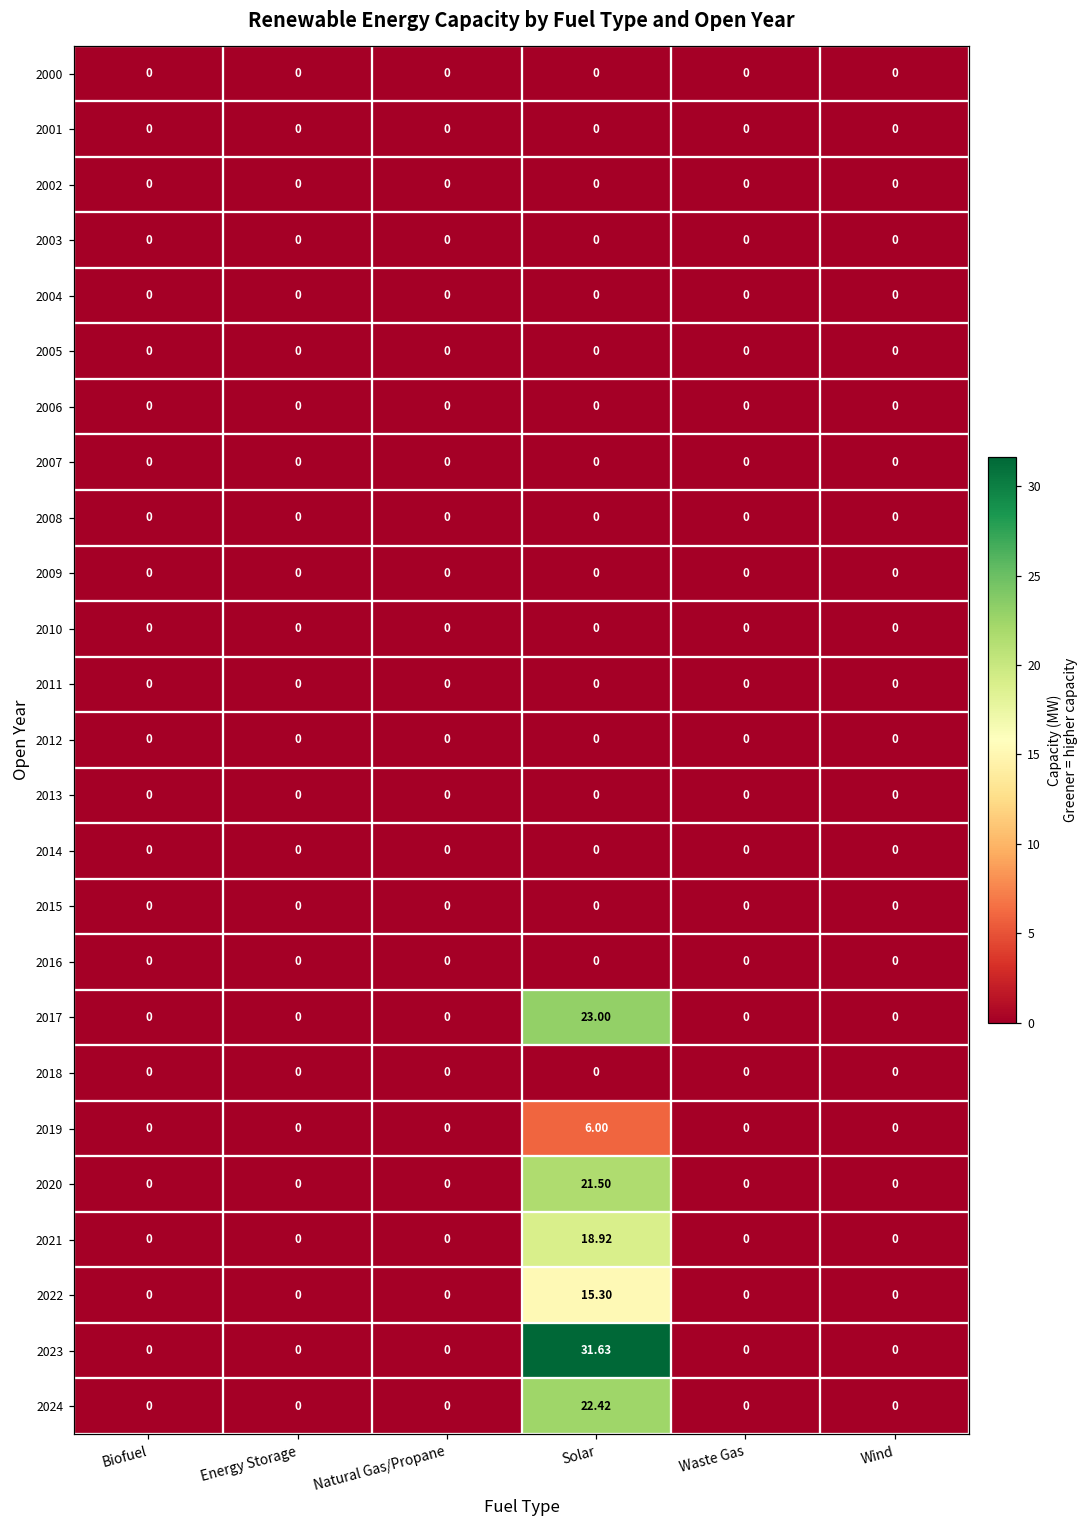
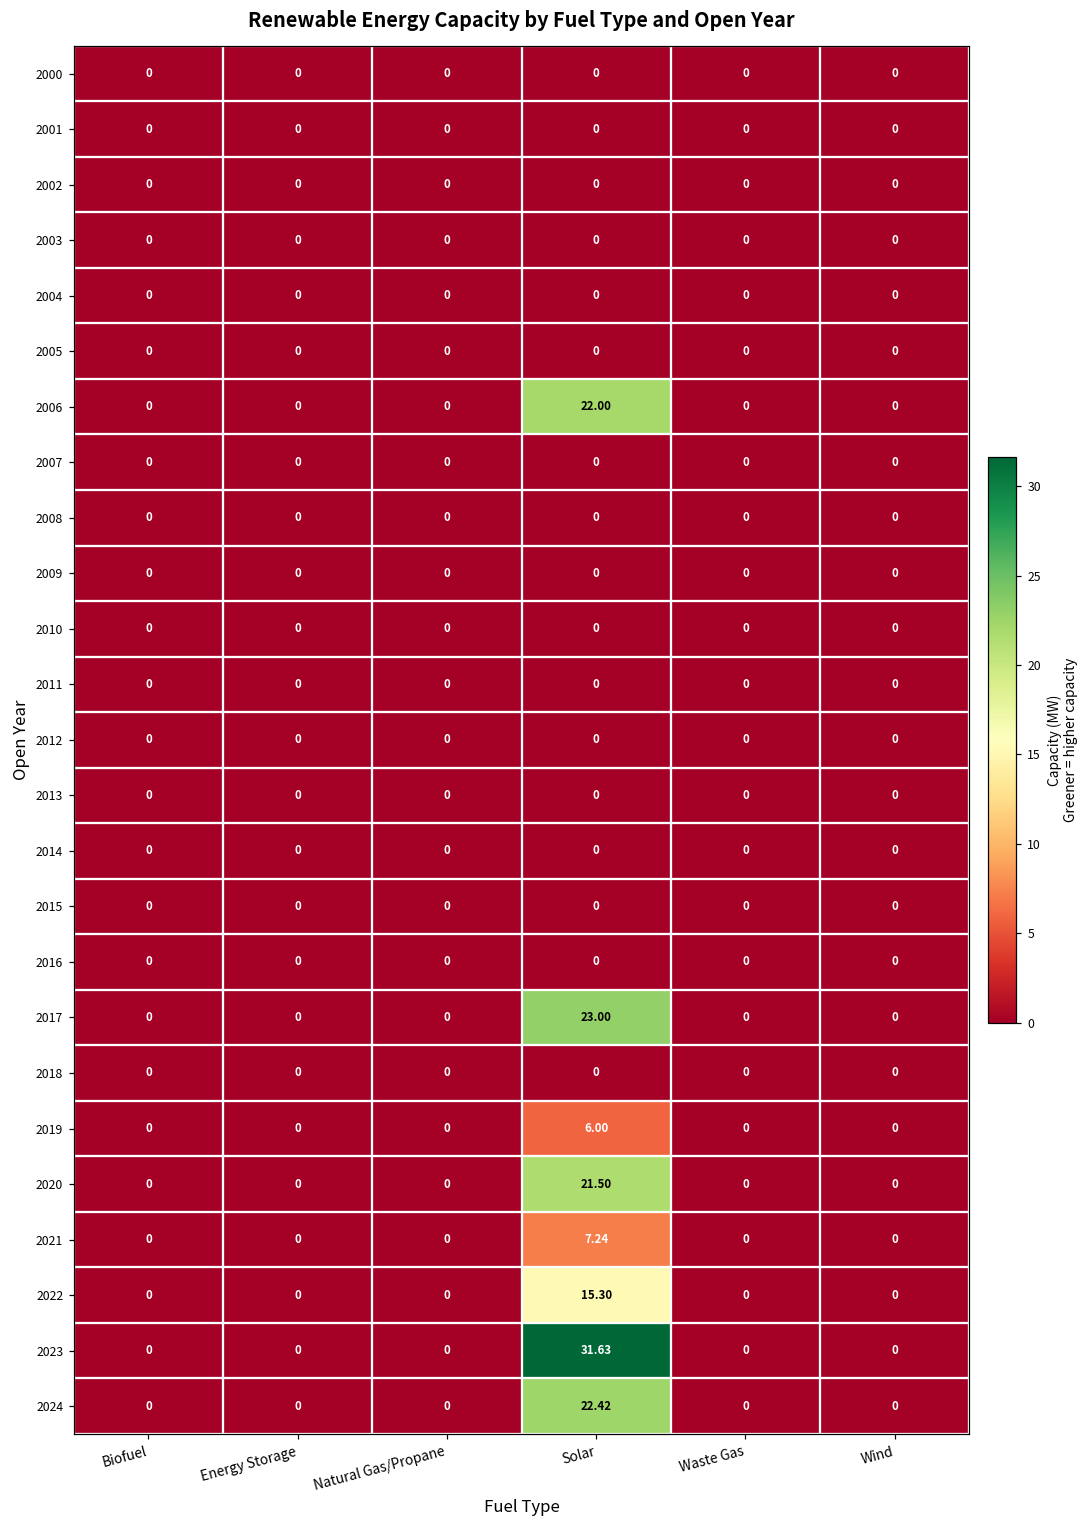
  {
    "2000": {
      "Biofuel": 0,
      "Energy Storage": 0,
      "Natural Gas/Propane": 0,
      "Solar": 0,
      "Waste Gas": 0,
      "Wind": 0
    },
    "2001": {
      "Biofuel": 0,
      "Energy Storage": 0,
      "Natural Gas/Propane": 0,
      "Solar": 0,
      "Waste Gas": 0,
      "Wind": 0
    },
    "2002": {
      "Biofuel": 0,
      "Energy Storage": 0,
      "Natural Gas/Propane": 0,
      "Solar": 0,
      "Waste Gas": 0,
      "Wind": 0
    },
    "2003": {
      "Biofuel": 0,
      "Energy Storage": 0,
      "Natural Gas/Propane": 0,
      "Solar": 0,
      "Waste Gas": 0,
      "Wind": 0
    },
    "2004": {
      "Biofuel": 0,
      "Energy Storage": 0,
      "Natural Gas/Propane": 0,
      "Solar": 0,
      "Waste Gas": 0,
      "Wind": 0
    },
    "2005": {
      "Biofuel": 0,
      "Energy Storage": 0,
      "Natural Gas/Propane": 0,
      "Solar": 0,
      "Waste Gas": 0,
      "Wind": 0
    },
    "2006": {
      "Biofuel": 0,
      "Energy Storage": 0,
      "Natural Gas/Propane": 0,
-     "Solar": 0,
+     "Solar": 22.00,
      "Waste Gas": 0,
      "Wind": 0
    },
    "2007": {
      "Biofuel": 0,
      "Energy Storage": 0,
      "Natural Gas/Propane": 0,
      "Solar": 0,
      "Waste Gas": 0,
      "Wind": 0
    },
    "2008": {
      "Biofuel": 0,
      "Energy Storage": 0,
      "Natural Gas/Propane": 0,
      "Solar": 0,
      "Waste Gas": 0,
      "Wind": 0
    },
    "2009": {
      "Biofuel": 0,
      "Energy Storage": 0,
      "Natural Gas/Propane": 0,
      "Solar": 0,
      "Waste Gas": 0,
      "Wind": 0
    },
    "2010": {
      "Biofuel": 0,
      "Energy Storage": 0,
      "Natural Gas/Propane": 0,
      "Solar": 0,
      "Waste Gas": 0,
      "Wind": 0
    },
    "2011": {
      "Biofuel": 0,
      "Energy Storage": 0,
      "Natural Gas/Propane": 0,
      "Solar": 0,
      "Waste Gas": 0,
      "Wind": 0
    },
    "2012": {
      "Biofuel": 0,
      "Energy Storage": 0,
      "Natural Gas/Propane": 0,
      "Solar": 0,
      "Waste Gas": 0,
      "Wind": 0
    },
    "2013": {
      "Biofuel": 0,
      "Energy Storage": 0,
      "Natural Gas/Propane": 0,
      "Solar": 0,
      "Waste Gas": 0,
      "Wind": 0
    },
    "2014": {
      "Biofuel": 0,
      "Energy Storage": 0,
      "Natural Gas/Propane": 0,
      "Solar": 0,
      "Waste Gas": 0,
      "Wind": 0
    },
    "2015": {
      "Biofuel": 0,
      "Energy Storage": 0,
      "Natural Gas/Propane": 0,
      "Solar": 0,
      "Waste Gas": 0,
      "Wind": 0
    },
    "2016": {
      "Biofuel": 0,
      "Energy Storage": 0,
      "Natural Gas/Propane": 0,
      "Solar": 0,
      "Waste Gas": 0,
      "Wind": 0
    },
    "2017": {
      "Biofuel": 0,
      "Energy Storage": 0,
      "Natural Gas/Propane": 0,
      "Solar": 23.00,
      "Waste Gas": 0,
      "Wind": 0
    },
    "2018": {
      "Biofuel": 0,
      "Energy Storage": 0,
      "Natural Gas/Propane": 0,
      "Solar": 0,
      "Waste Gas": 0,
      "Wind": 0
    },
    "2019": {
      "Biofuel": 0,
      "Energy Storage": 0,
      "Natural Gas/Propane": 0,
      "Solar": 6.00,
      "Waste Gas": 0,
      "Wind": 0
    },
    "2020": {
      "Biofuel": 0,
      "Energy Storage": 0,
      "Natural Gas/Propane": 0,
      "Solar": 21.50,
      "Waste Gas": 0,
      "Wind": 0
    },
    "2021": {
      "Biofuel": 0,
      "Energy Storage": 0,
      "Natural Gas/Propane": 0,
-     "Solar": 18.92,
+     "Solar": 7.24,
      "Waste Gas": 0,
      "Wind": 0
    },
    "2022": {
      "Biofuel": 0,
      "Energy Storage": 0,
      "Natural Gas/Propane": 0,
      "Solar": 15.30,
      "Waste Gas": 0,
      "Wind": 0
    },
    "2023": {
      "Biofuel": 0,
      "Energy Storage": 0,
      "Natural Gas/Propane": 0,
      "Solar": 31.63,
      "Waste Gas": 0,
      "Wind": 0
    },
    "2024": {
      "Biofuel": 0,
      "Energy Storage": 0,
      "Natural Gas/Propane": 0,
      "Solar": 22.42,
      "Waste Gas": 0,
      "Wind": 0
    }
  }
